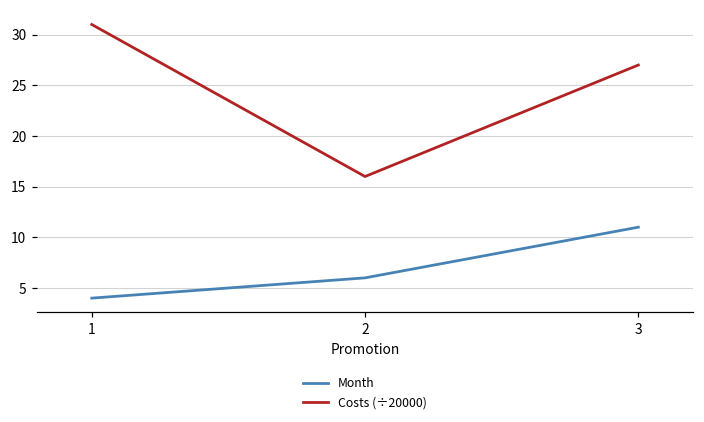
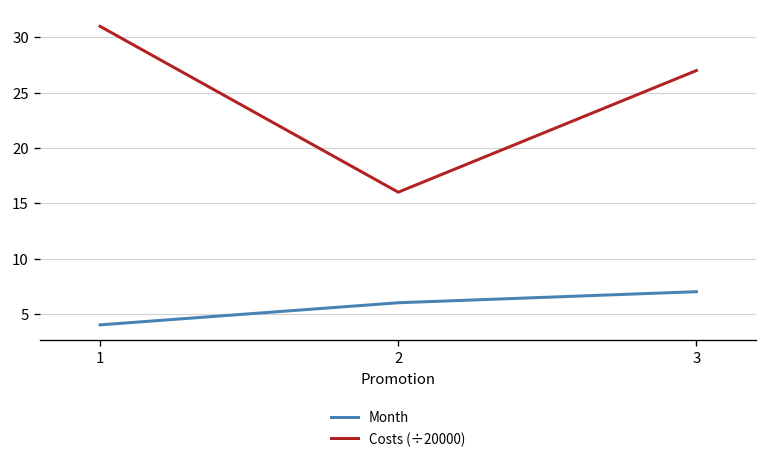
  {
    "Month": {
      "1": 4,
      "2": 6,
-     "3": 11
+     "3": 7
    },
    "Costs (÷20000)": {
      "1": 31,
      "2": 16,
      "3": 27
    }
  }
